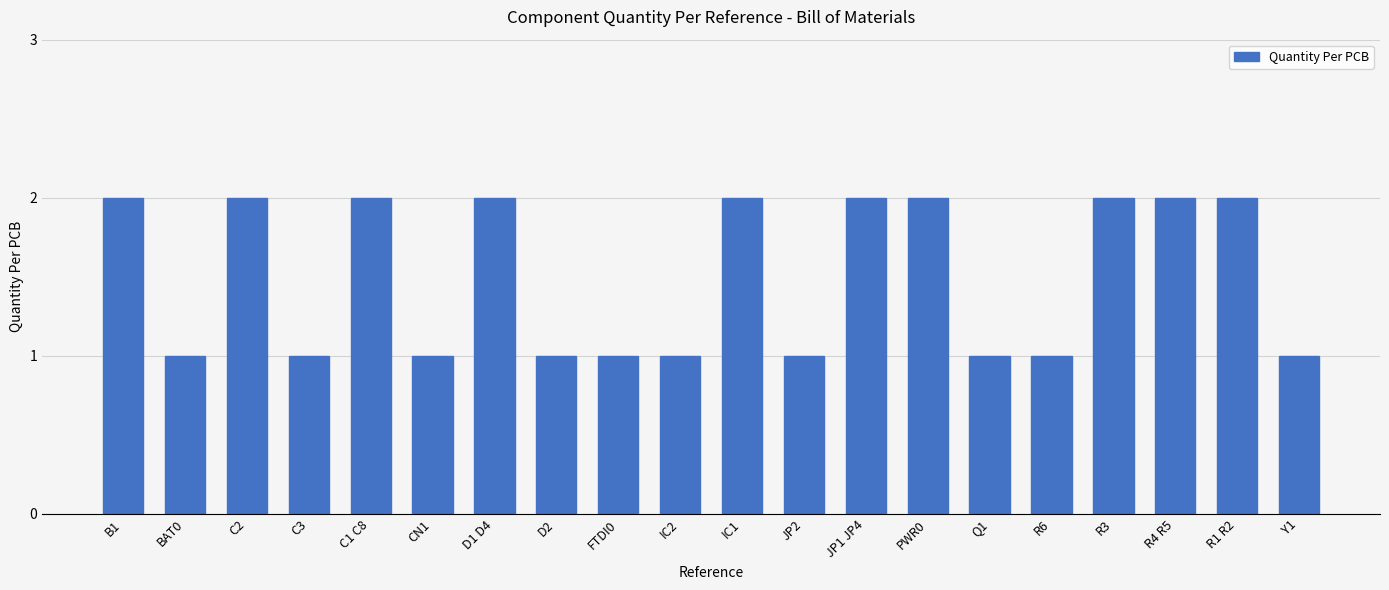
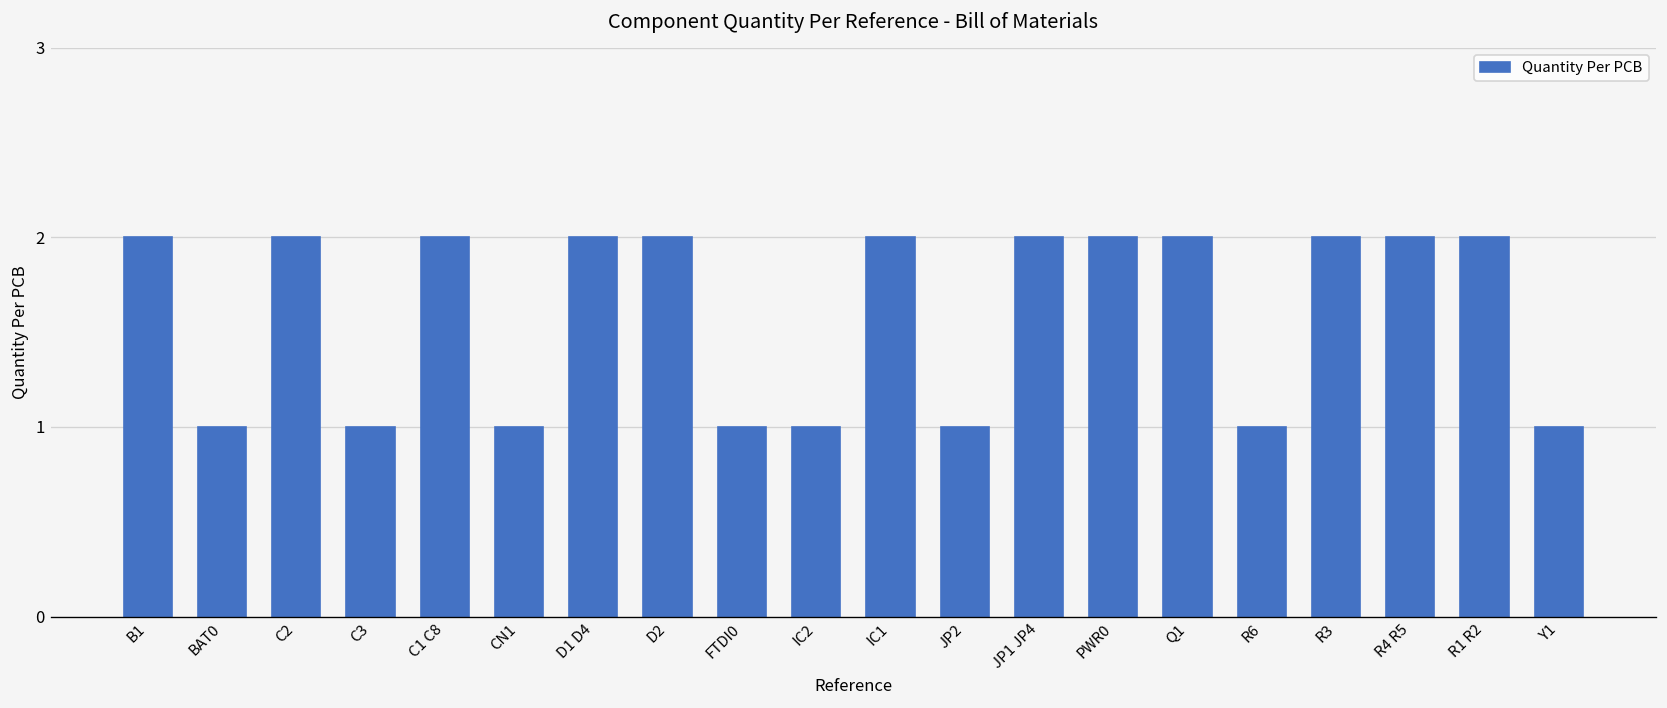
  {
    "B1": 2,
    "BAT0": 1,
    "C2": 2,
    "C3": 1,
    "C1 C8": 2,
    "CN1": 1,
    "D1 D4": 2,
-   "D2": 1,
+   "D2": 2,
    "FTDI0": 1,
    "IC2": 1,
    "IC1": 2,
    "JP2": 1,
    "JP1 JP4": 2,
    "PWR0": 2,
-   "Q1": 1,
+   "Q1": 2,
    "R6": 1,
    "R3": 2,
    "R4 R5": 2,
    "R1 R2": 2,
    "Y1": 1
  }
